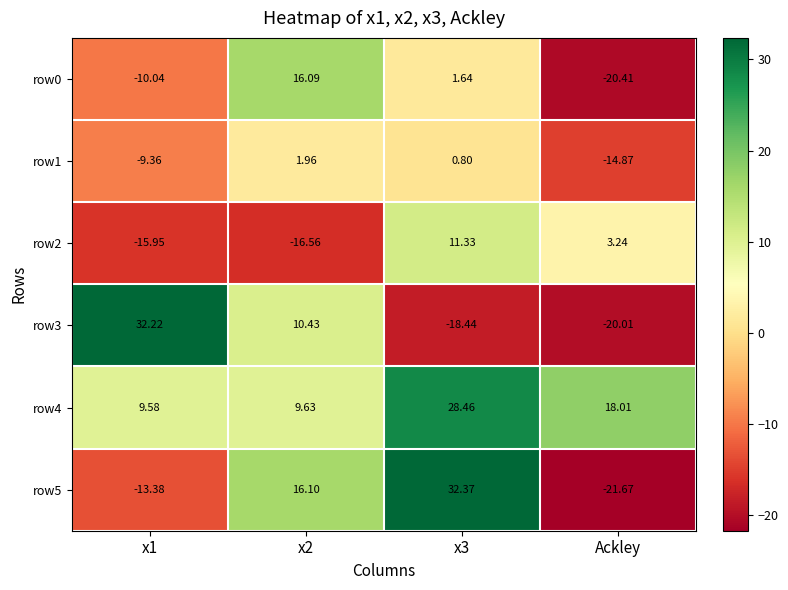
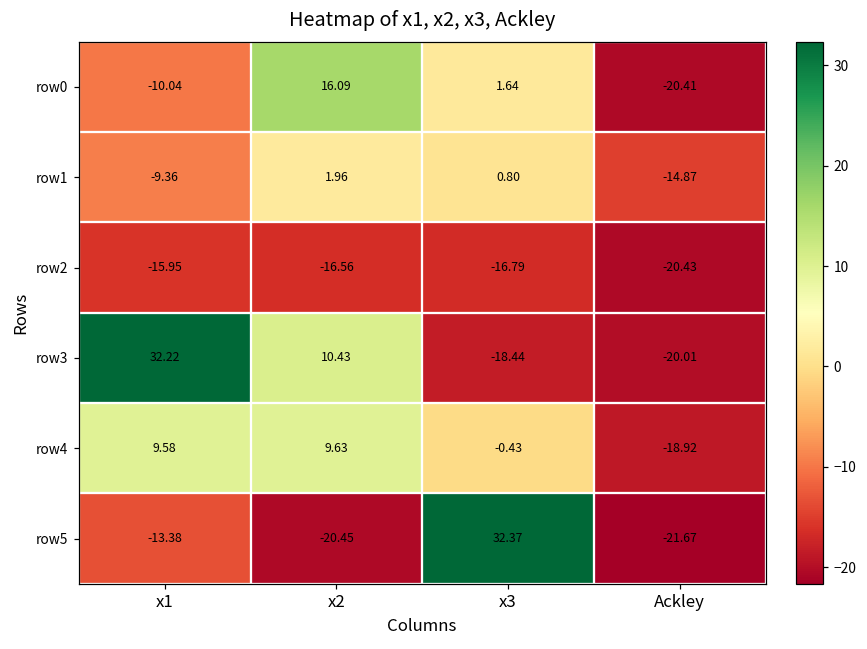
  {
    "row0": {
      "x1": -10.04,
      "x2": 16.09,
      "x3": 1.64,
      "Ackley": -20.41
    },
    "row1": {
      "x1": -9.36,
      "x2": 1.96,
      "x3": 0.80,
      "Ackley": -14.87
    },
    "row2": {
      "x1": -15.95,
      "x2": -16.56,
-     "x3": 11.33,
-     "Ackley": 3.24
+     "x3": -16.79,
+     "Ackley": -20.43
    },
    "row3": {
      "x1": 32.22,
      "x2": 10.43,
      "x3": -18.44,
      "Ackley": -20.01
    },
    "row4": {
      "x1": 9.58,
      "x2": 9.63,
-     "x3": 28.46,
-     "Ackley": 18.01
+     "x3": -0.43,
+     "Ackley": -18.92
    },
    "row5": {
      "x1": -13.38,
-     "x2": 16.10,
+     "x2": -20.45,
      "x3": 32.37,
      "Ackley": -21.67
    }
  }
